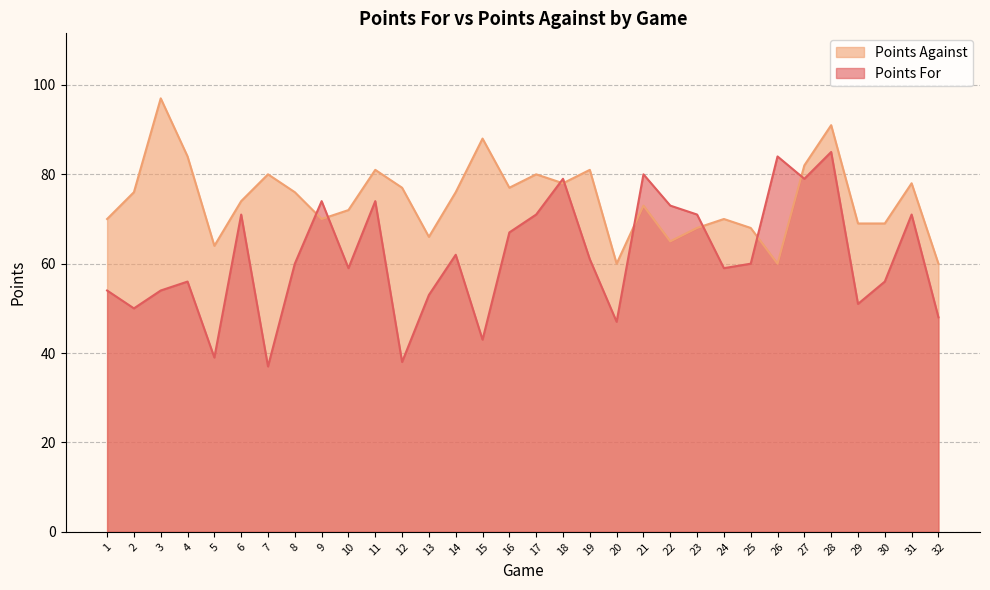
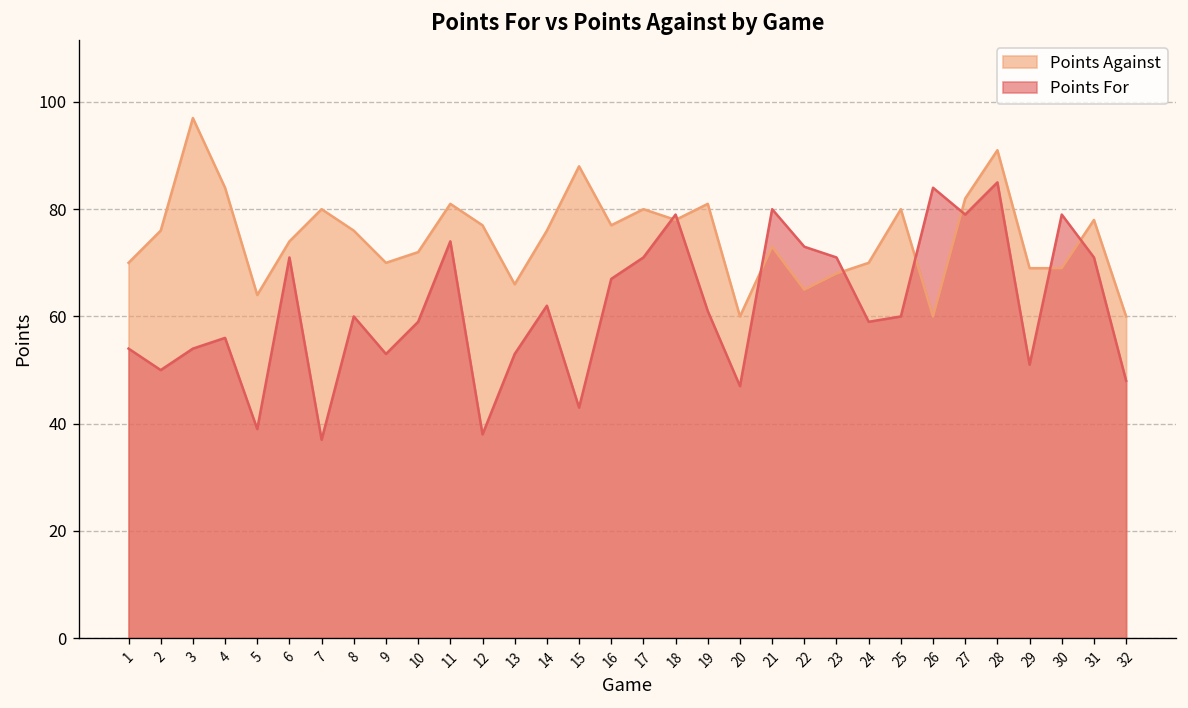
  {
    "Points Against": {
      "1": 70,
      "2": 76,
      "3": 97,
      "4": 84,
      "5": 64,
      "6": 74,
      "7": 80,
      "8": 76,
      "9": 70,
      "10": 72,
      "11": 81,
      "12": 77,
      "13": 66,
      "14": 76,
      "15": 88,
      "16": 77,
      "17": 80,
      "18": 78,
      "19": 81,
      "20": 60,
      "21": 73,
      "22": 65,
      "23": 68,
      "24": 70,
-     "25": 68,
+     "25": 80,
      "26": 60,
      "27": 82,
      "28": 91,
      "29": 69,
      "30": 69,
      "31": 78,
      "32": 60
    },
    "Points For": {
      "1": 54,
      "2": 50,
      "3": 54,
      "4": 56,
      "5": 39,
      "6": 71,
      "7": 37,
      "8": 60,
-     "9": 74,
+     "9": 53,
      "10": 59,
      "11": 74,
      "12": 38,
      "13": 53,
      "14": 62,
      "15": 43,
      "16": 67,
      "17": 71,
      "18": 79,
      "19": 61,
      "20": 47,
      "21": 80,
      "22": 73,
      "23": 71,
      "24": 59,
      "25": 60,
      "26": 84,
      "27": 79,
      "28": 85,
      "29": 51,
-     "30": 56,
+     "30": 79,
      "31": 71,
      "32": 48
    }
  }
